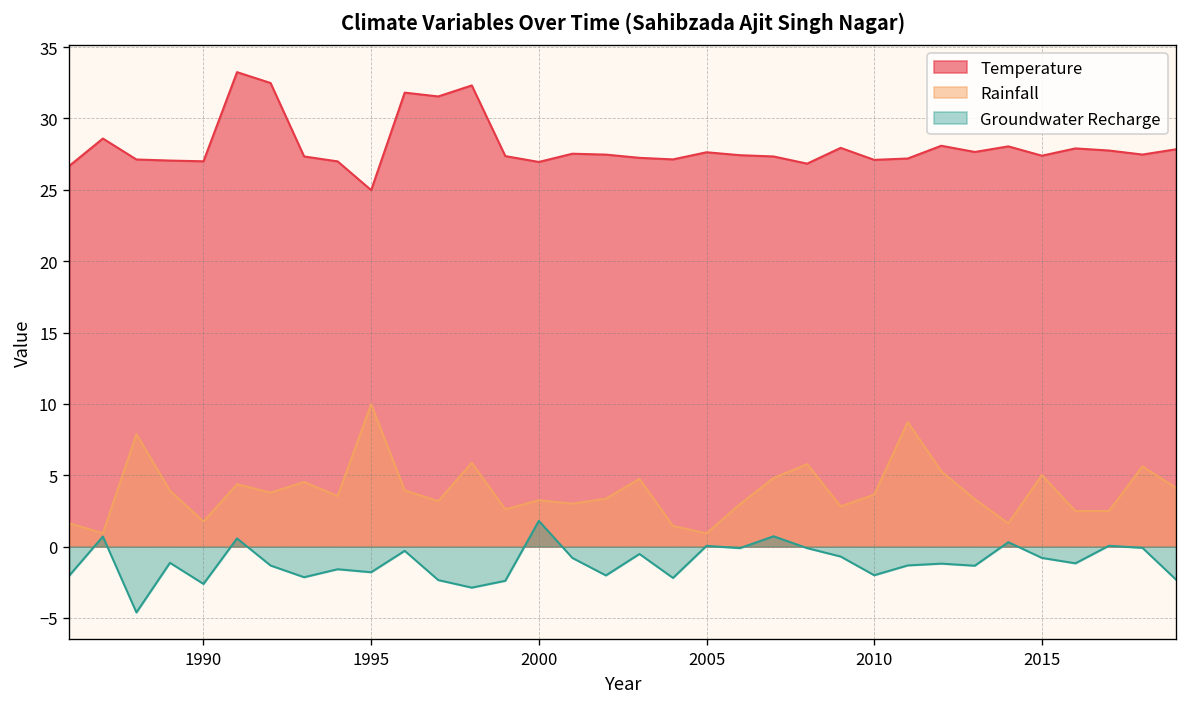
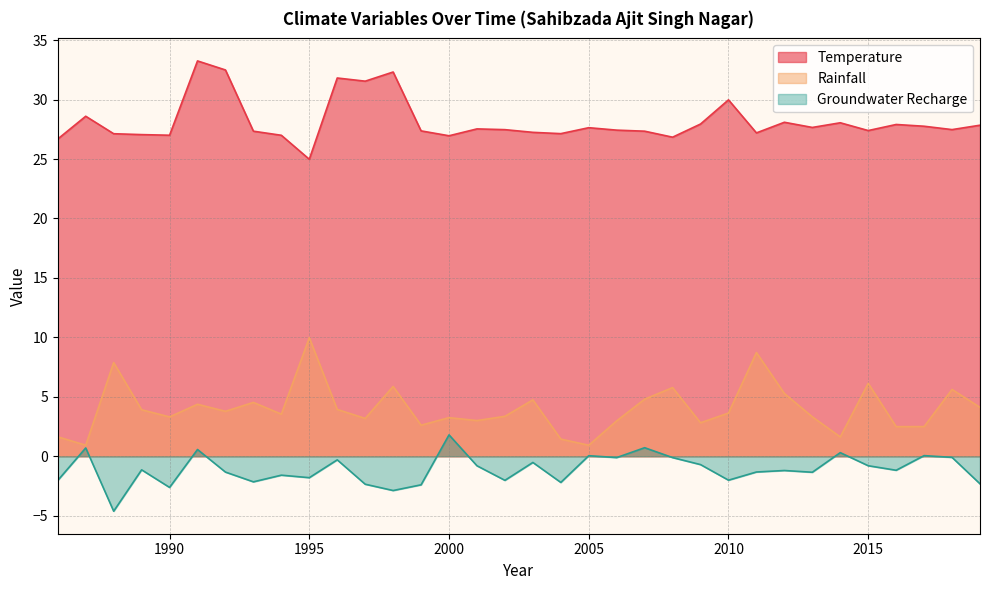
  {
    "Temperature": {
      "1990": 27.0,
      "1995": 25.0,
      "2000": 27.0,
      "2005": 27.6,
-     "2010": 27.1,
+     "2010": 30.0,
      "2015": 27.4
    },
    "Rainfall": {
-     "1990": 1.8,
+     "1990": 3.3,
      "1995": 10.0,
      "2000": 3.2,
      "2005": 0.9,
      "2010": 3.6,
-     "2015": 5.0
+     "2015": 6.1
    }
  }
